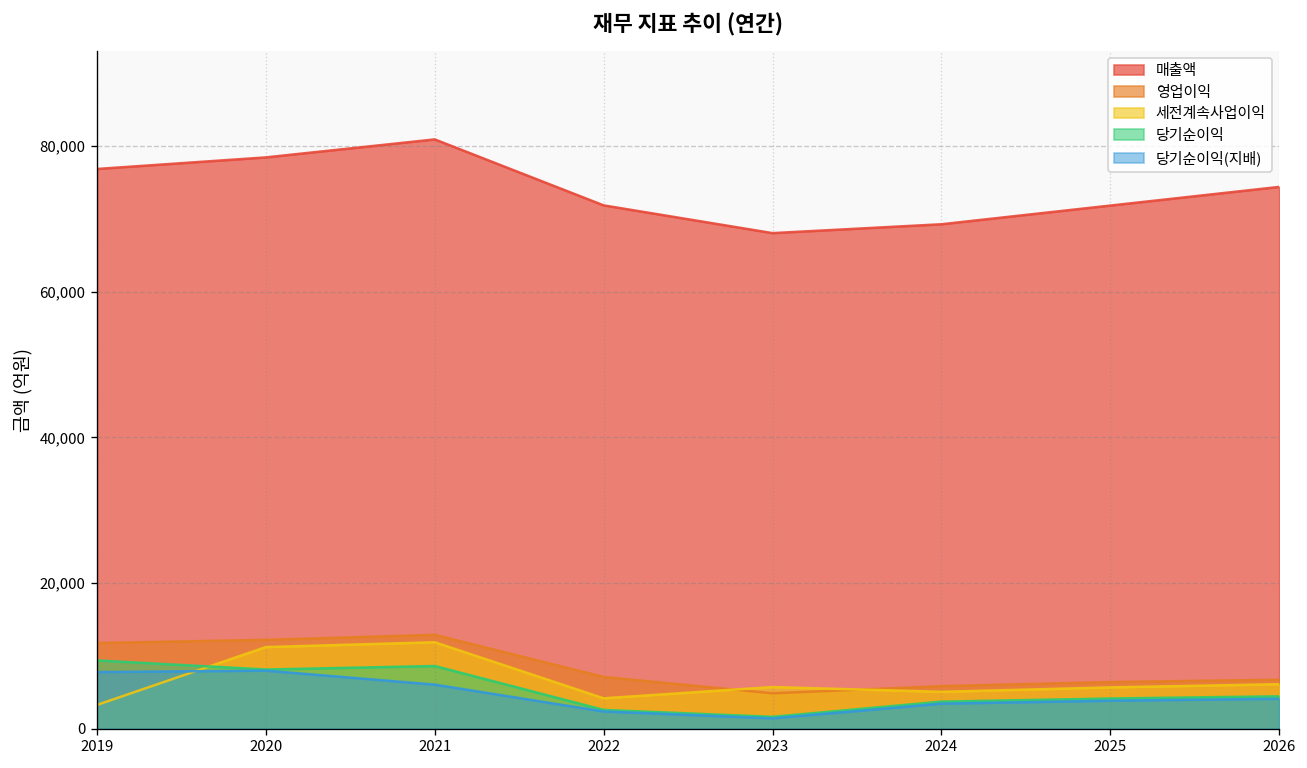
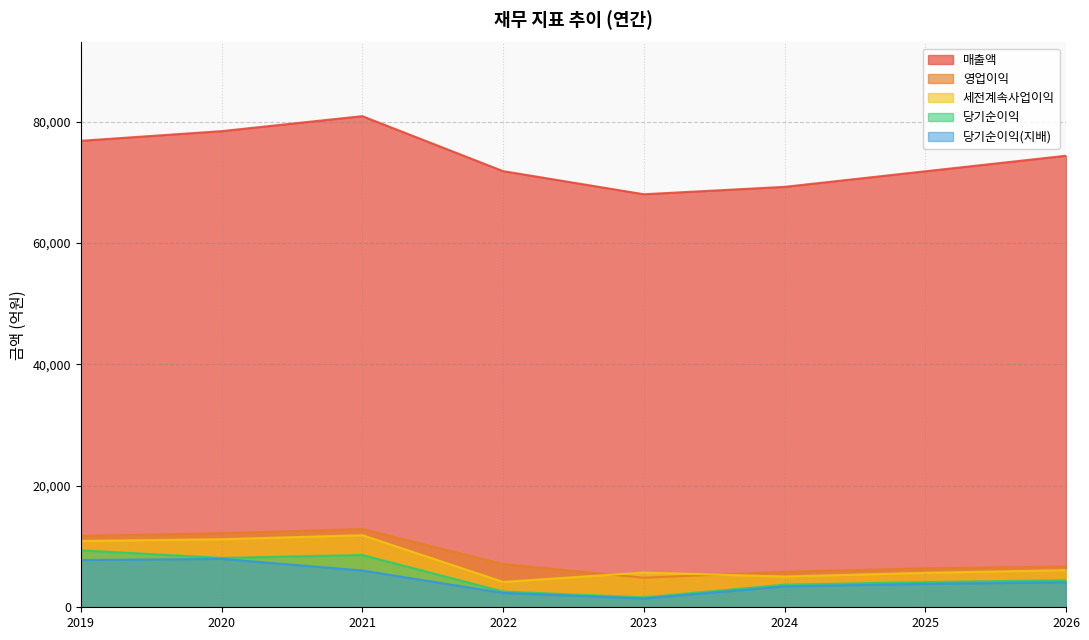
  {
    "세전계속사업이익": {
-     "2019": "3,000",
+     "2019": "11,000",
      "2020": "11,000",
      "2021": "12,000",
      "2022": "4,000",
      "2023": "6,000",
      "2024": "5,000",
      "2025": "6,000",
      "2026": "6,000"
    },
    "당기순이익": {
      "2019": "9,000",
      "2021": "9,000"
    },
    "당기순이익(지배)": {
      "2019": "8,000",
      "2021": "6,000"
    }
  }
